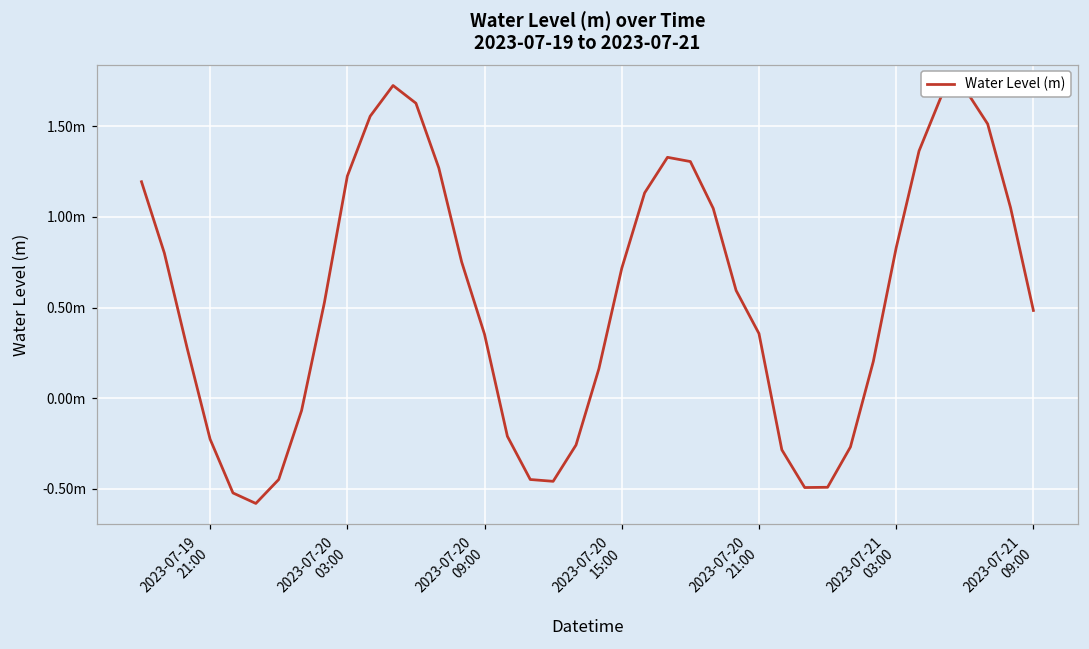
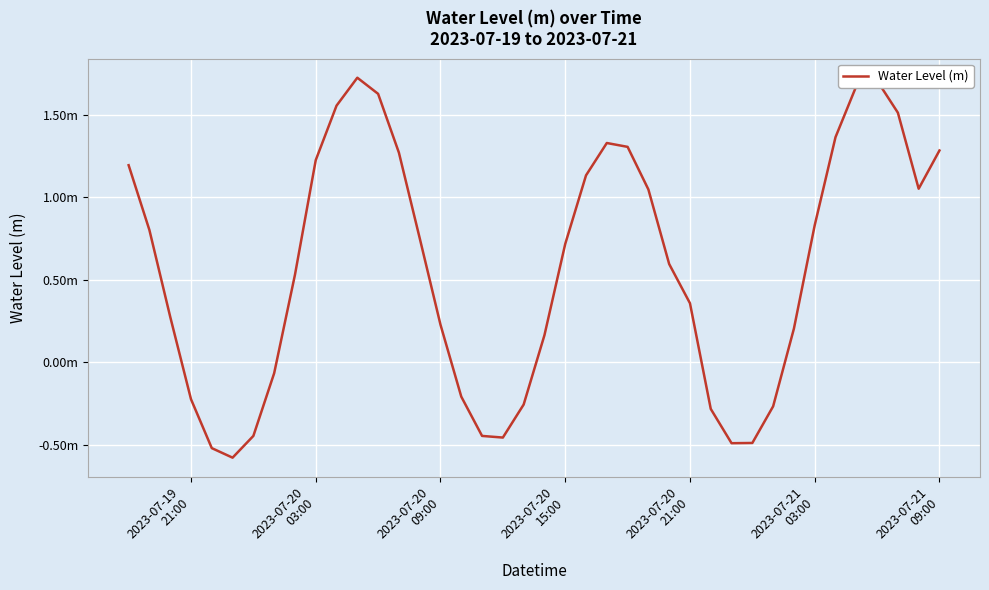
  {
    "2023-07-19 21:00": "-0.23m",
    "2023-07-20 03:00": "1.22m",
-   "2023-07-20 09:00": "0.35m",
+   "2023-07-20 09:00": "0.23m",
    "2023-07-20 15:00": "0.72m",
    "2023-07-20 21:00": "0.36m",
    "2023-07-21 03:00": "0.83m",
-   "2023-07-21 09:00": "0.48m"
+   "2023-07-21 09:00": "1.28m"
  }
